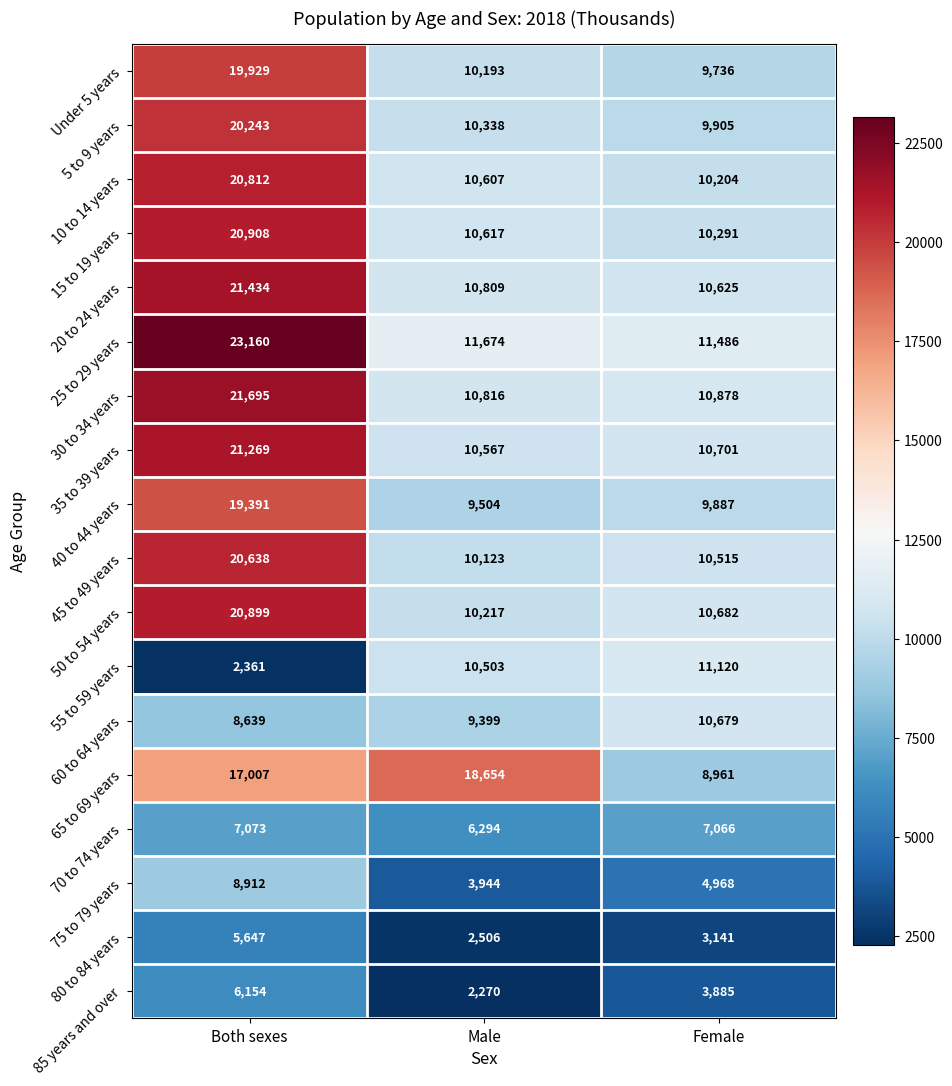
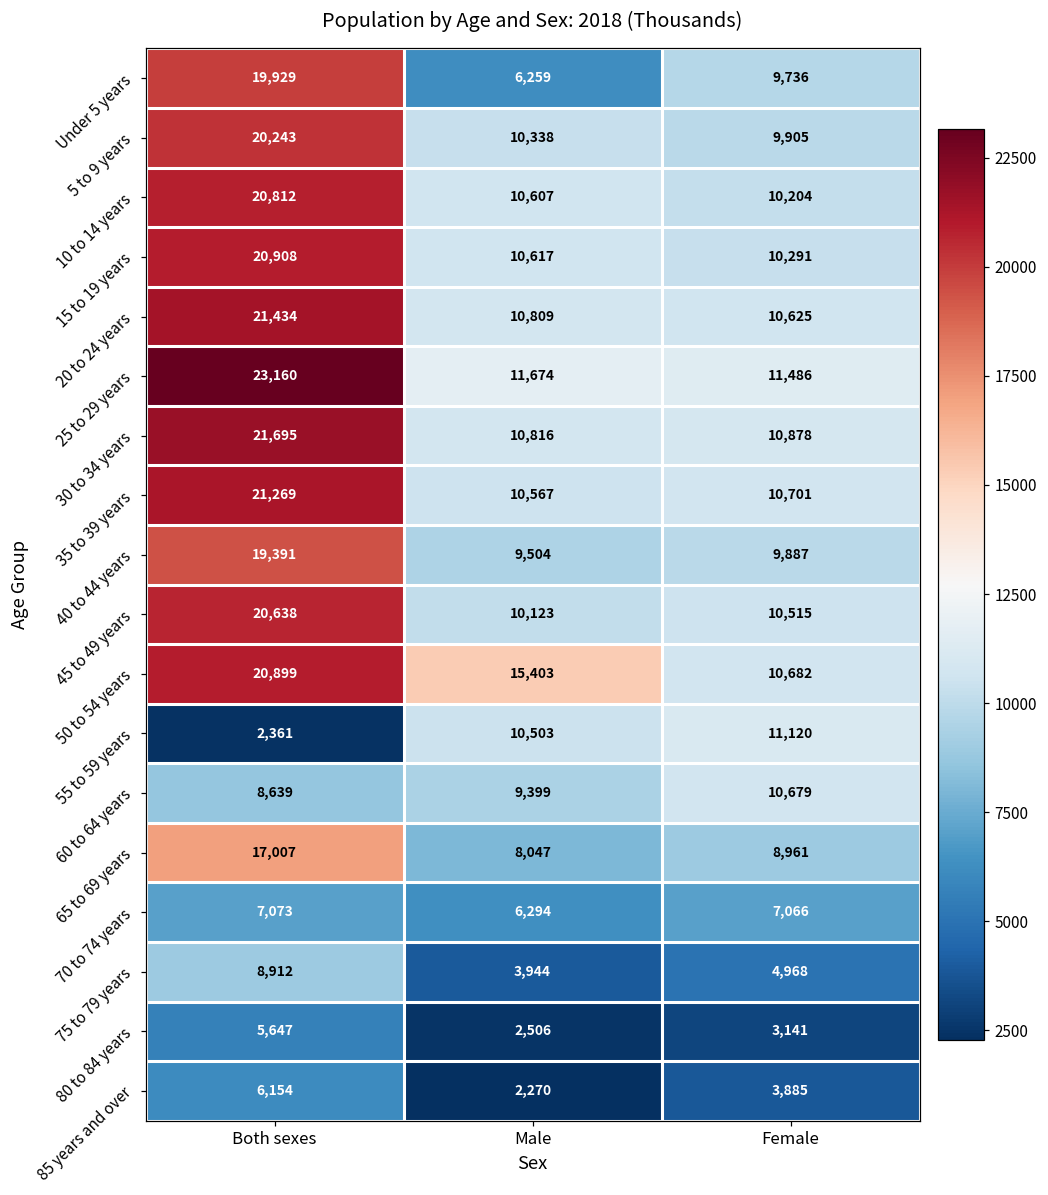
  {
    "Under 5 years": {
      "Both sexes": "19,929",
-     "Male": "10,193",
+     "Male": "6,259",
      "Female": "9,736"
    },
    "5 to 9 years": {
      "Both sexes": "20,243",
      "Male": "10,338",
      "Female": "9,905"
    },
    "10 to 14 years": {
      "Both sexes": "20,812",
      "Male": "10,607",
      "Female": "10,204"
    },
    "15 to 19 years": {
      "Both sexes": "20,908",
      "Male": "10,617",
      "Female": "10,291"
    },
    "20 to 24 years": {
      "Both sexes": "21,434",
      "Male": "10,809",
      "Female": "10,625"
    },
    "25 to 29 years": {
      "Both sexes": "23,160",
      "Male": "11,674",
      "Female": "11,486"
    },
    "30 to 34 years": {
      "Both sexes": "21,695",
      "Male": "10,816",
      "Female": "10,878"
    },
    "35 to 39 years": {
      "Both sexes": "21,269",
      "Male": "10,567",
      "Female": "10,701"
    },
    "40 to 44 years": {
      "Both sexes": "19,391",
      "Male": "9,504",
      "Female": "9,887"
    },
    "45 to 49 years": {
      "Both sexes": "20,638",
      "Male": "10,123",
      "Female": "10,515"
    },
    "50 to 54 years": {
      "Both sexes": "20,899",
-     "Male": "10,217",
+     "Male": "15,403",
      "Female": "10,682"
    },
    "55 to 59 years": {
      "Both sexes": "2,361",
      "Male": "10,503",
      "Female": "11,120"
    },
    "60 to 64 years": {
      "Both sexes": "8,639",
      "Male": "9,399",
      "Female": "10,679"
    },
    "65 to 69 years": {
      "Both sexes": "17,007",
-     "Male": "18,654",
+     "Male": "8,047",
      "Female": "8,961"
    },
    "70 to 74 years": {
      "Both sexes": "7,073",
      "Male": "6,294",
      "Female": "7,066"
    },
    "75 to 79 years": {
      "Both sexes": "8,912",
      "Male": "3,944",
      "Female": "4,968"
    },
    "80 to 84 years": {
      "Both sexes": "5,647",
      "Male": "2,506",
      "Female": "3,141"
    },
    "85 years and over": {
      "Both sexes": "6,154",
      "Male": "2,270",
      "Female": "3,885"
    }
  }
